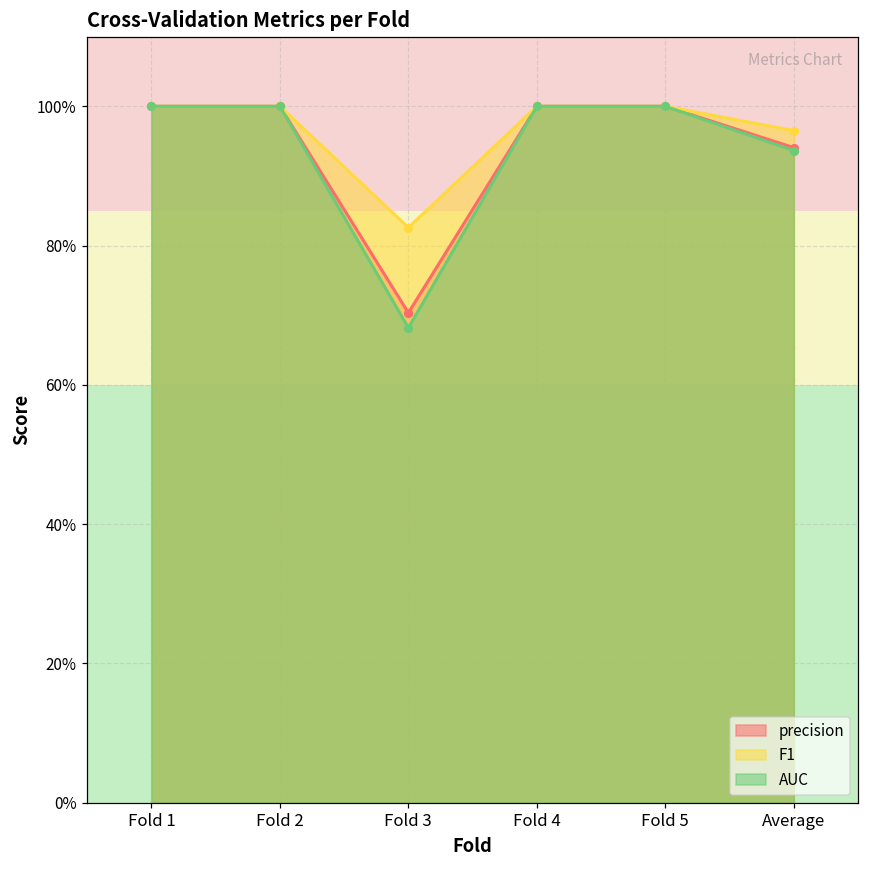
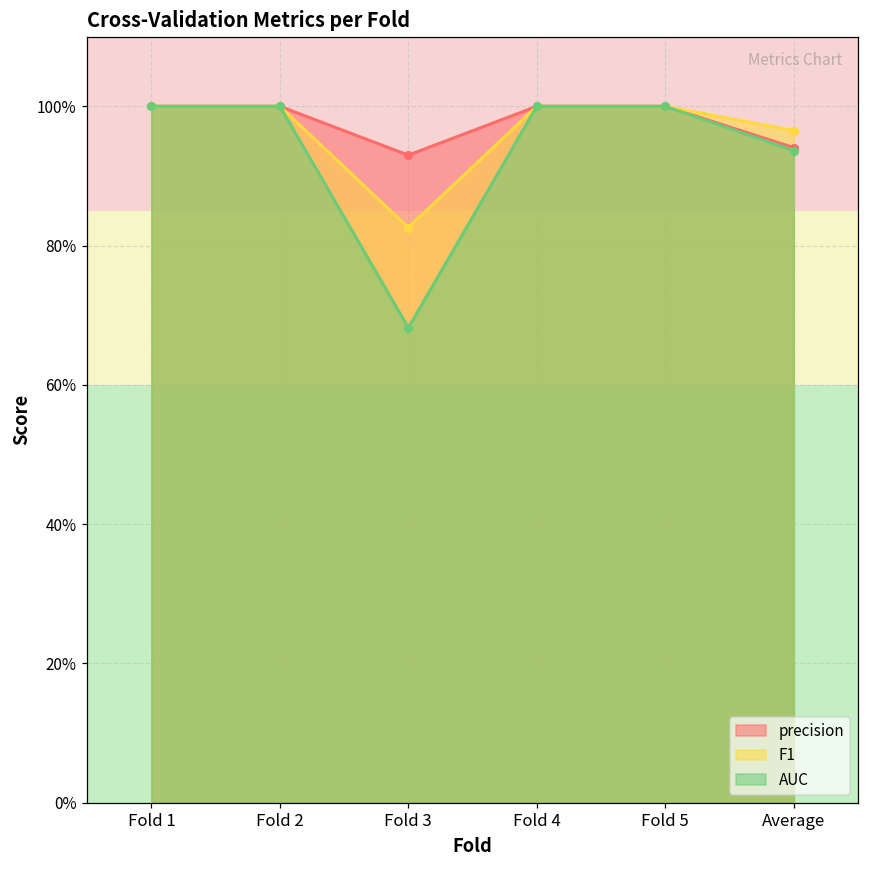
  {
    "precision": {
-     "Fold 3": "70%",
+     "Fold 3": "93%",
      "Average": "94%"
    },
    "F1": {
      "Fold 3": "83%",
      "Average": "97%"
    },
    "AUC": {
      "Fold 3": "68%",
      "Average": "94%"
    }
  }
